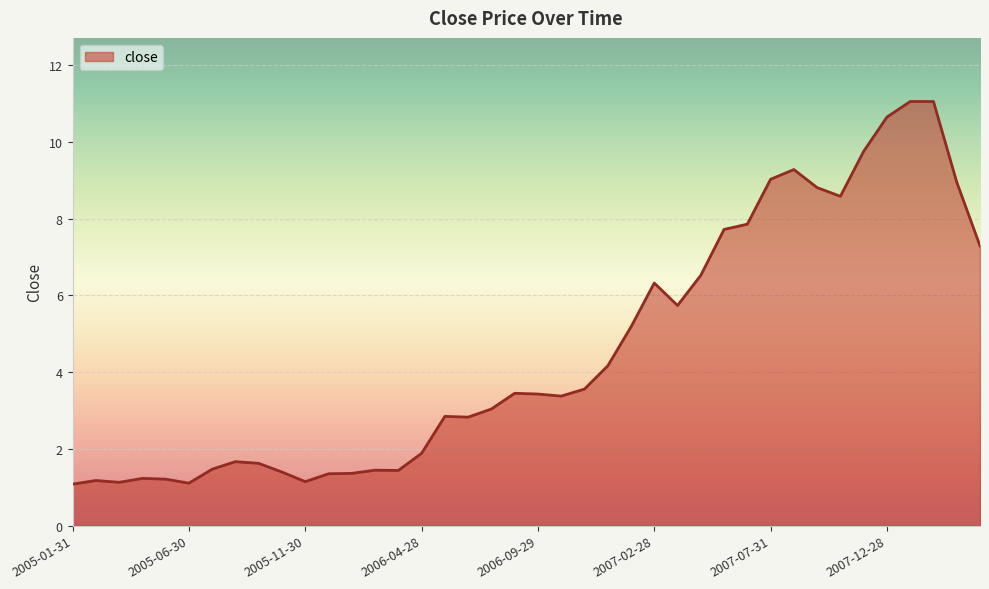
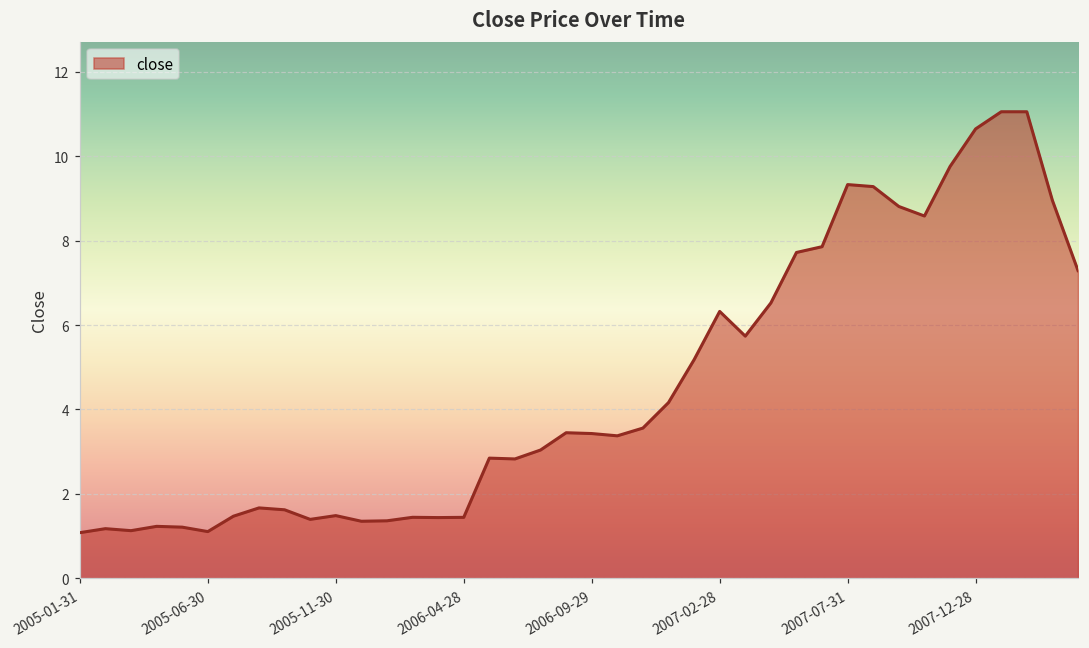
  {
    "2005-01-31": 1.1,
    "2005-06-30": 1.1,
-   "2005-11-30": 1.1,
-   "2006-04-28": 1.9,
+   "2005-11-30": 1.5,
+   "2006-04-28": 1.4,
    "2006-09-29": 3.4,
    "2007-02-28": 6.3,
-   "2007-07-31": 9.0,
+   "2007-07-31": 9.3,
    "2007-12-28": 10.6
  }
